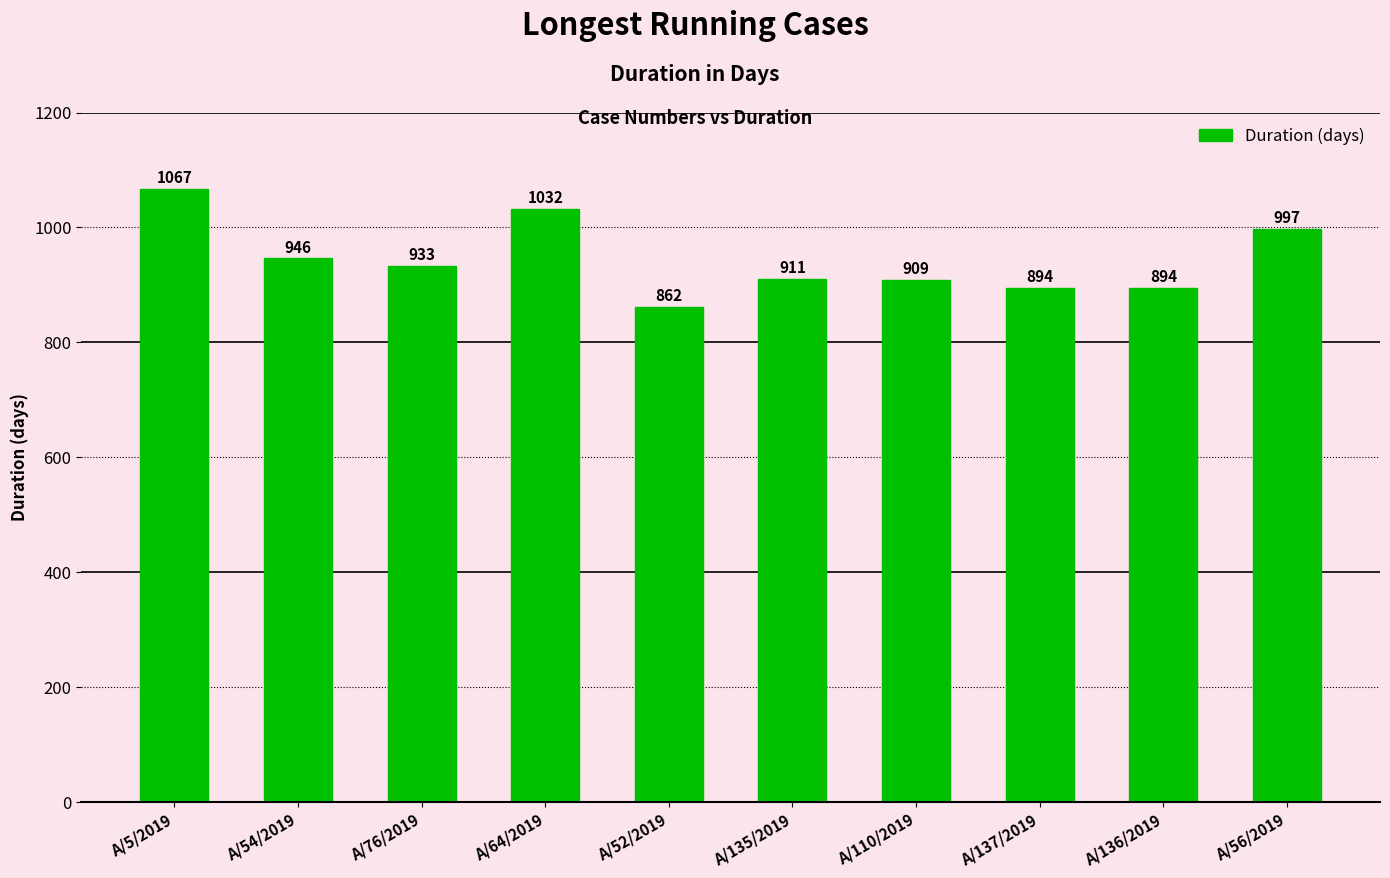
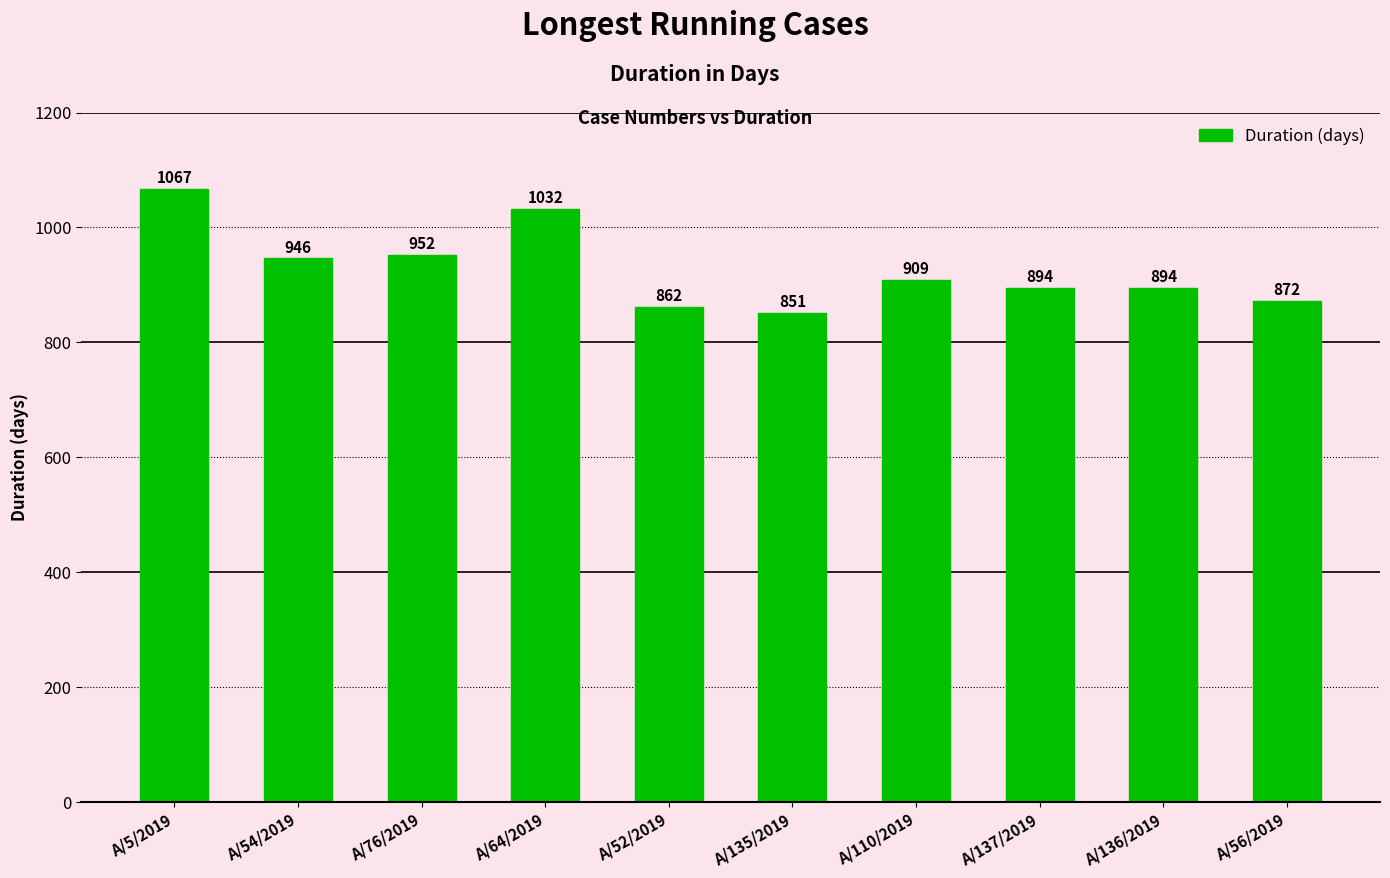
  {
    "A/5/2019": 1067,
    "A/54/2019": 946,
-   "A/76/2019": 933,
+   "A/76/2019": 952,
    "A/64/2019": 1032,
    "A/52/2019": 862,
-   "A/135/2019": 911,
+   "A/135/2019": 851,
    "A/110/2019": 909,
    "A/137/2019": 894,
    "A/136/2019": 894,
-   "A/56/2019": 997
+   "A/56/2019": 872
  }
